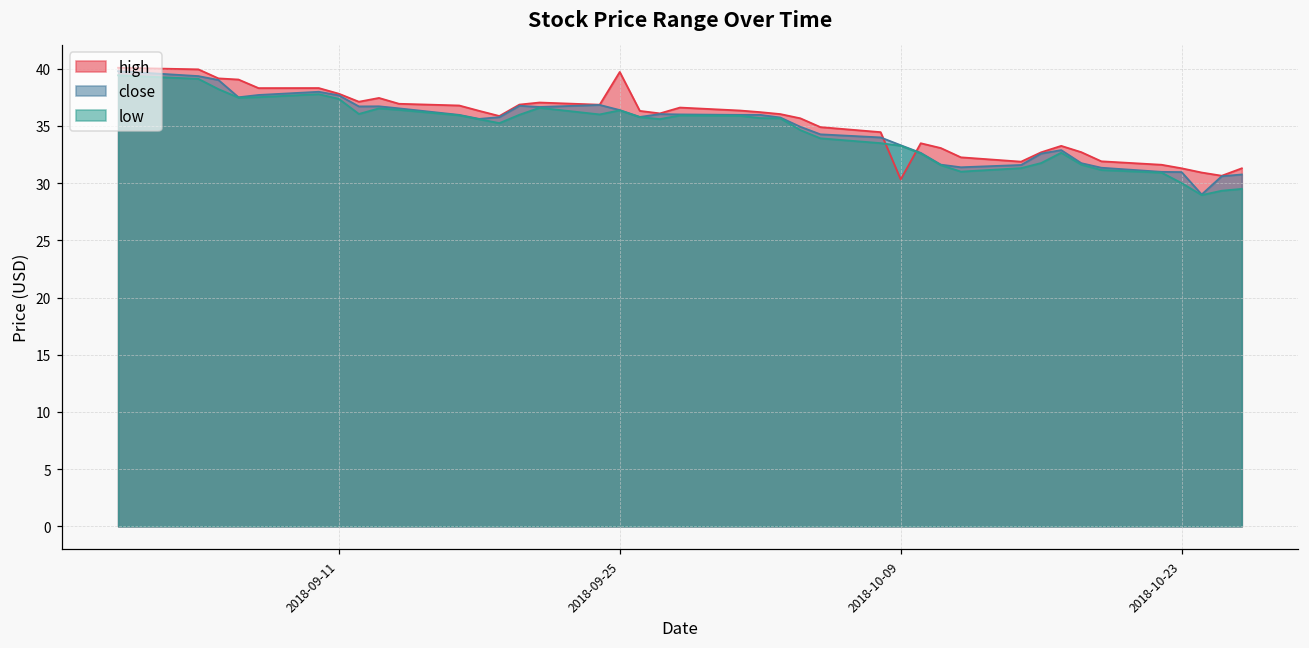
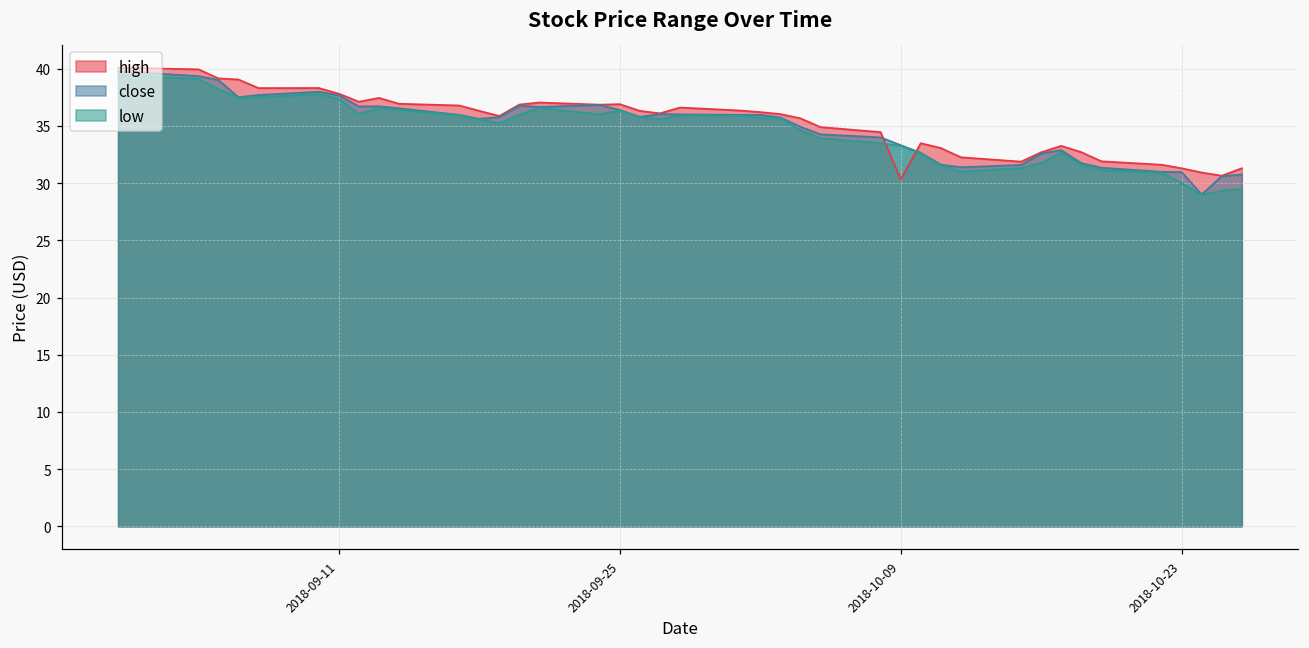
  {
    "high": {
-     "2018-09-25": 39.7,
+     "2018-09-25": 36.9,
      "2018-10-09": 30.3,
      "2018-10-23": 31.3
    }
  }
